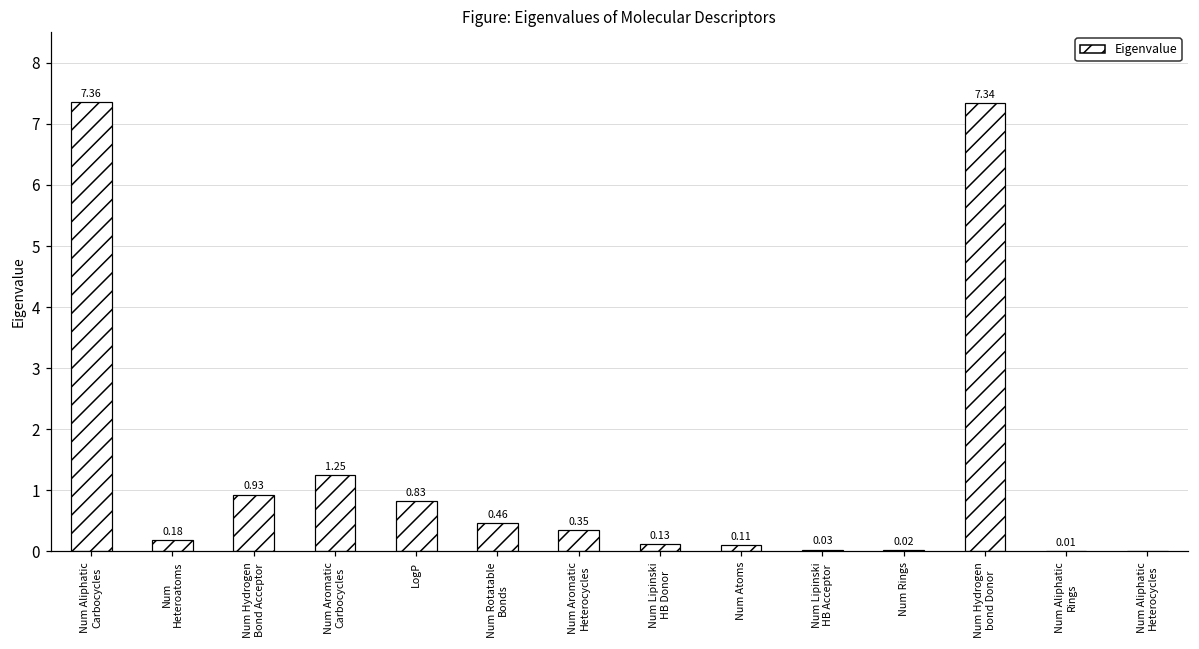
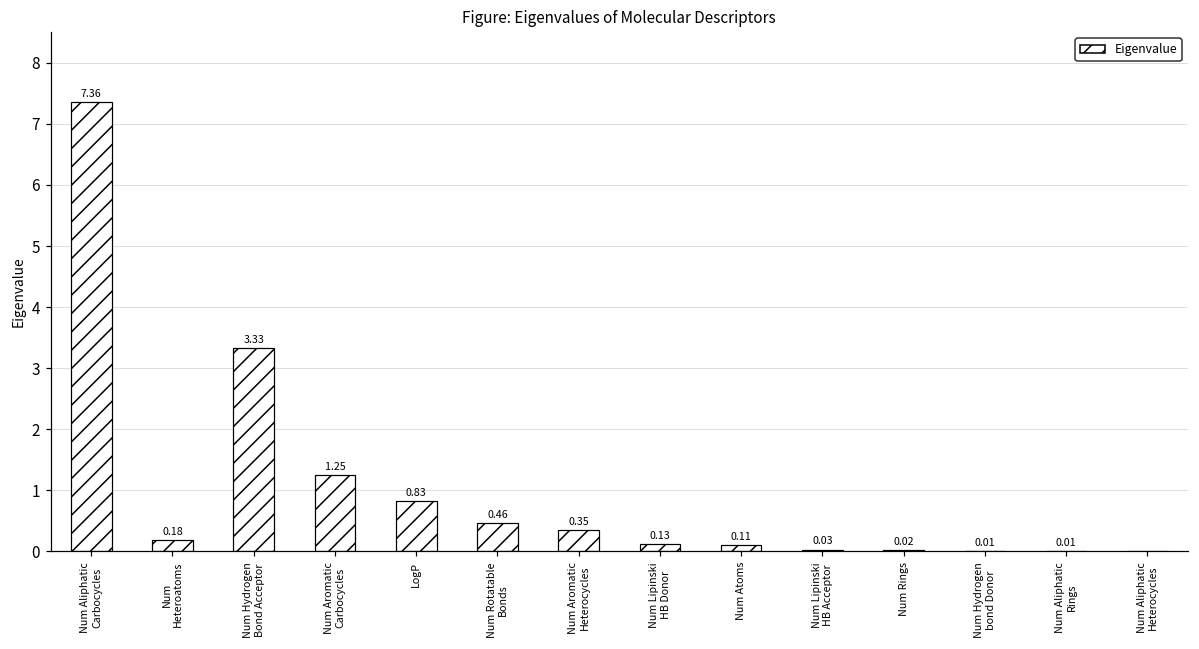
  {
    "Num Aliphatic Carbocycles": 7.36,
    "Num Heteroatoms": 0.18,
-   "Num Hydrogen Bond Acceptor": 0.93,
+   "Num Hydrogen Bond Acceptor": 3.33,
    "Num Aromatic Carbocycles": 1.25,
    "LogP": 0.83,
    "Num Rotatable Bonds": 0.46,
    "Num Aromatic Heterocycles": 0.35,
    "Num Lipinski HB Donor": 0.13,
    "Num Atoms": 0.11,
    "Num Lipinski HB Acceptor": 0.03,
    "Num Rings": 0.02,
-   "Num Hydrogen bond Donor": 7.34,
+   "Num Hydrogen bond Donor": 0.01,
    "Num Aliphatic Rings": 0.01
  }
